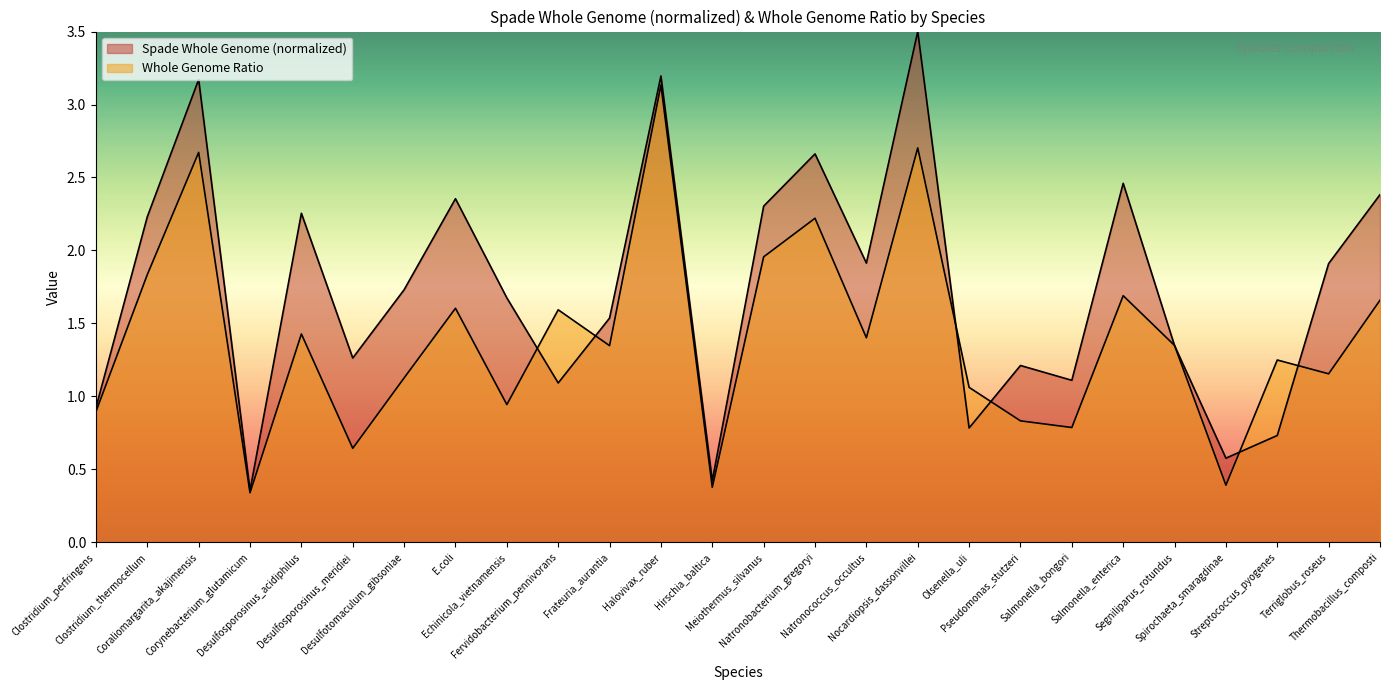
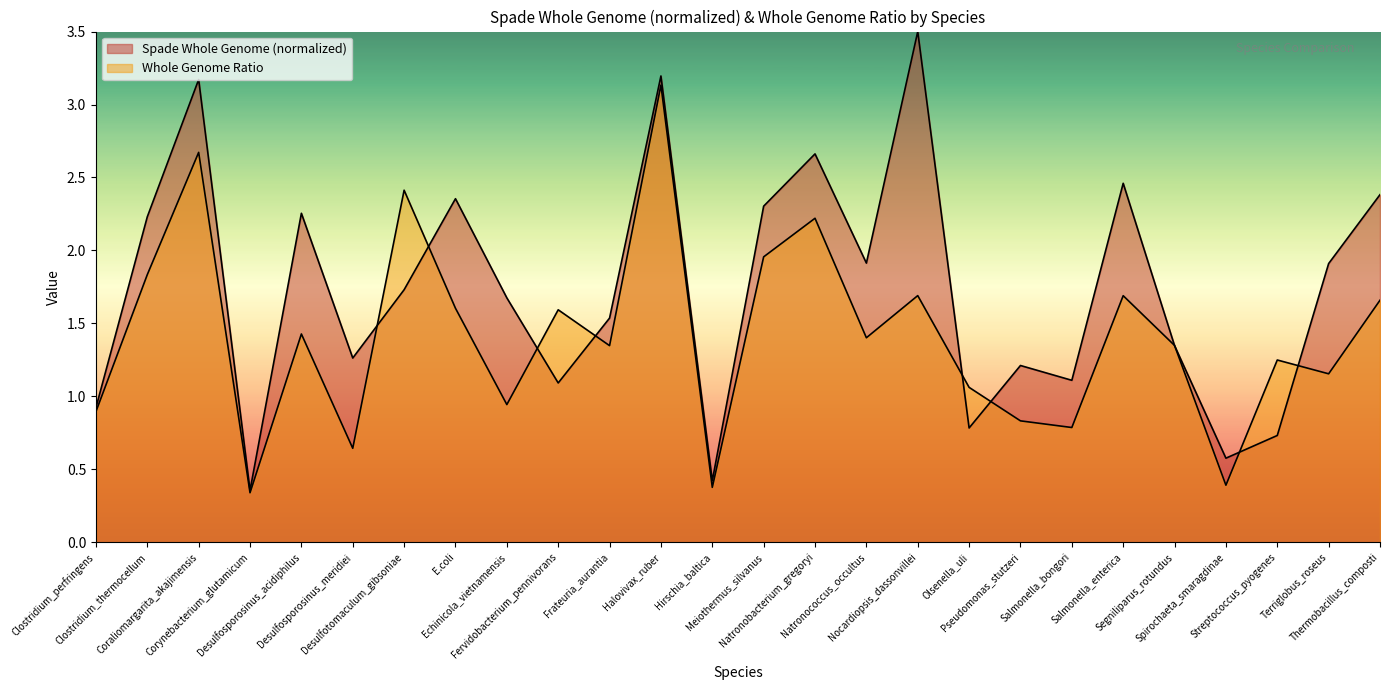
  {
    "Spade Whole Genome (normalized)": {
      "Clostridium_perfringens": 0.92,
      "Clostridium_thermocellum": 2.23,
      "Desulfosporosinus_acidiphilus": 2.25,
      "Desulfosporosinus_meridiei": 1.26,
      "Desulfotomaculum_gibsoniae": 1.73,
      "E.coli": 2.35,
      "Echinicola_vietnamensis": 1.68,
      "Fervidobacterium_pennivorans": 1.09,
      "Frateuria_aurantia": 1.54,
      "Halovivax_ruber": 3.20,
      "Hirschia_baltica": 0.42,
      "Meiothermus_silvanus": 2.30,
      "Natronobacterium_gregoryi": 2.66,
      "Natronococcus_occultus": 1.91,
      "Nocardiopsis_dassonvillei": 3.50,
      "Olsenella_uli": 0.78,
      "Pseudomonas_stutzeri": 1.21,
      "Salmonella_bongori": 1.11,
      "Salmonella_enterica": 2.46,
      "Spirochaeta_smaragdinae": 0.58,
      "Streptococcus_pyogenes": 0.73,
      "Terriglobus_roseus": 1.91,
      "Thermobacillus_composti": 2.38
    },
    "Whole Genome Ratio": {
      "Clostridium_perfringens": 0.90,
      "Clostridium_thermocellum": 1.83,
      "Coraliomargarita_akajimensis": 2.67,
      "Desulfosporosinus_acidiphilus": 1.43,
      "Desulfosporosinus_meridiei": 0.64,
-     "Desulfotomaculum_gibsoniae": 1.13,
+     "Desulfotomaculum_gibsoniae": 2.41,
      "E.coli": 1.60,
      "Echinicola_vietnamensis": 0.94,
      "Fervidobacterium_pennivorans": 1.59,
      "Frateuria_aurantia": 1.35,
      "Halovivax_ruber": 3.13,
      "Hirschia_baltica": 0.38,
      "Meiothermus_silvanus": 1.96,
      "Natronobacterium_gregoryi": 2.22,
      "Natronococcus_occultus": 1.40,
-     "Nocardiopsis_dassonvillei": 2.70,
+     "Nocardiopsis_dassonvillei": 1.69,
      "Olsenella_uli": 1.06,
      "Pseudomonas_stutzeri": 0.83,
      "Salmonella_bongori": 0.79,
      "Salmonella_enterica": 1.69,
      "Spirochaeta_smaragdinae": 0.39,
      "Streptococcus_pyogenes": 1.25,
      "Terriglobus_roseus": 1.15,
      "Thermobacillus_composti": 1.66
    }
  }
